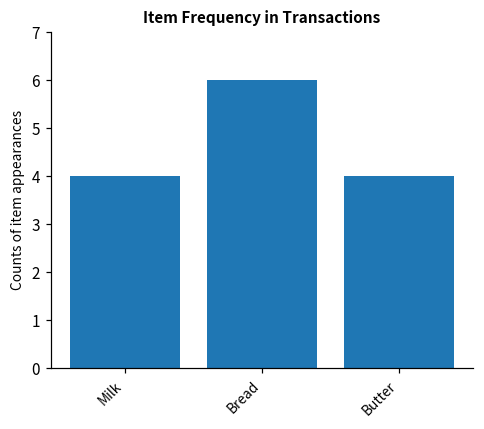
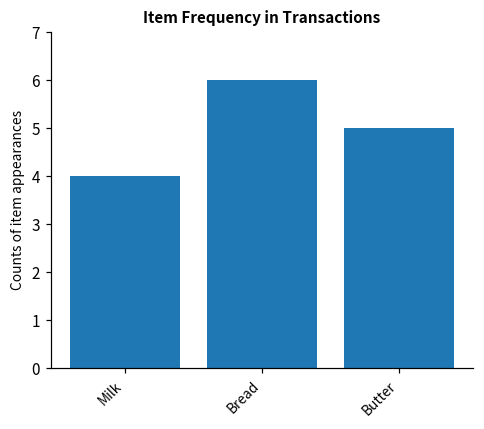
  {
    "Milk": 4,
    "Bread": 6,
-   "Butter": 4
+   "Butter": 5
  }
